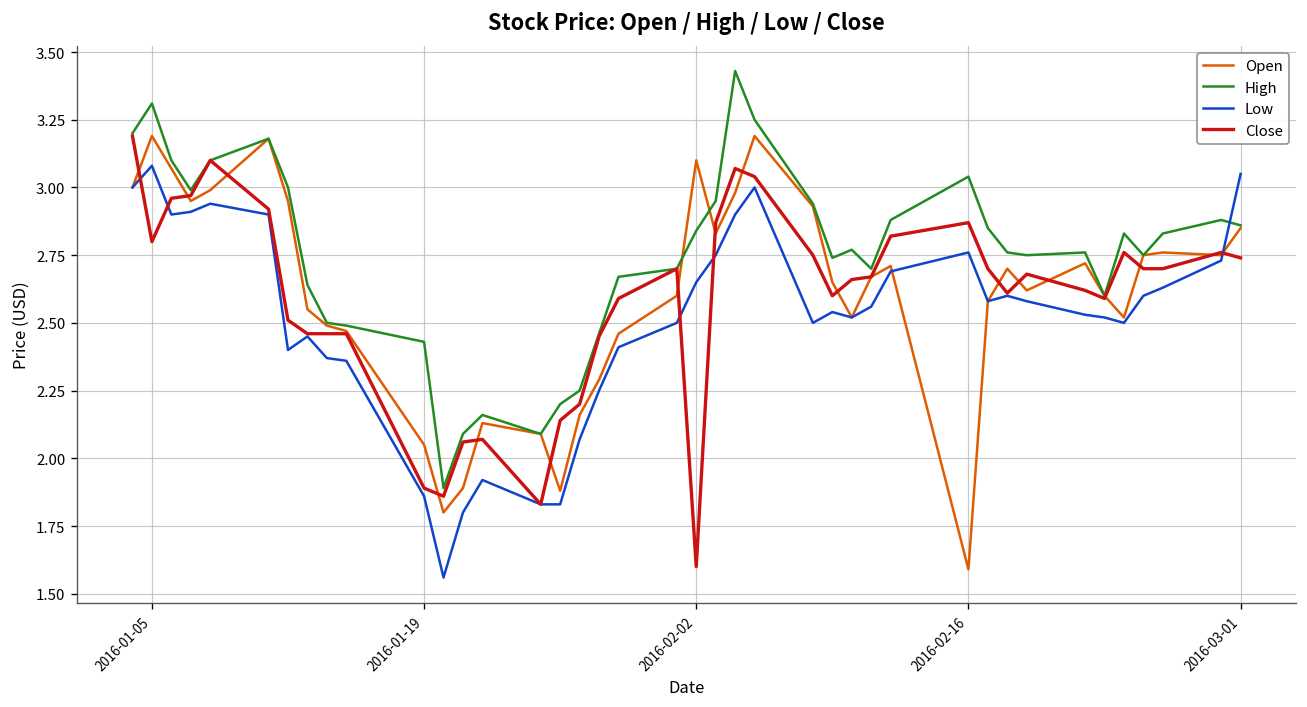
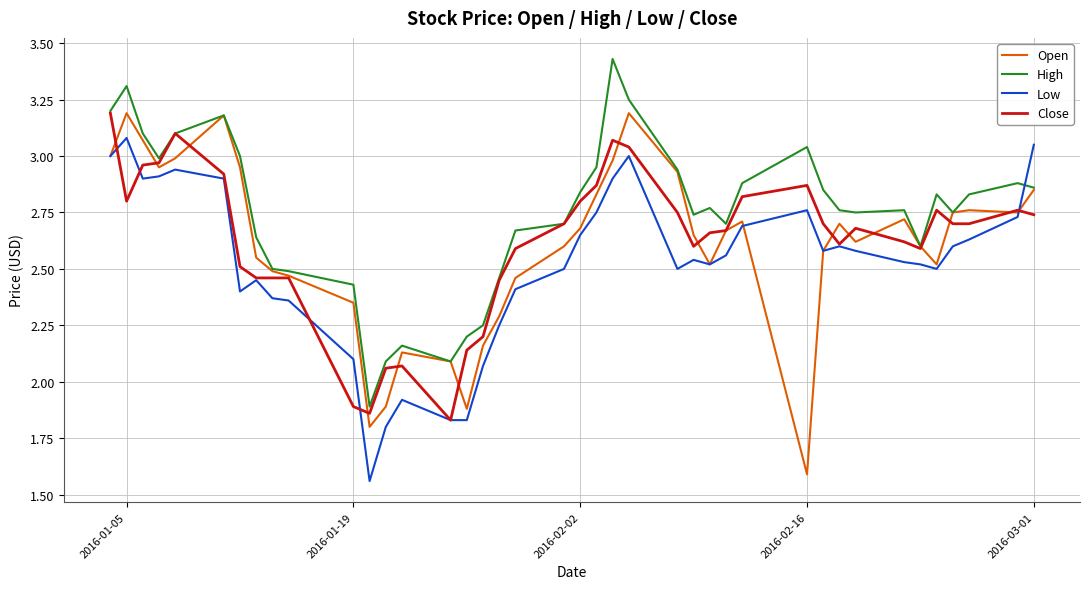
  {
    "Open": {
      "2016-01-05": 3.19,
-     "2016-01-19": 2.05,
-     "2016-02-02": 3.10,
+     "2016-01-19": 2.35,
+     "2016-02-02": 2.68,
      "2016-02-16": 1.59
    },
    "High": {
      "2016-01-05": 3.31,
      "2016-01-19": 2.43,
      "2016-02-02": 2.84,
      "2016-02-16": 3.04
    },
    "Low": {
      "2016-01-05": 3.08,
-     "2016-01-19": 1.86,
+     "2016-01-19": 2.10,
      "2016-02-02": 2.65,
      "2016-02-16": 2.76,
      "2016-03-01": 3.05
    },
    "Close": {
      "2016-01-05": 2.8,
      "2016-01-19": 1.9,
-     "2016-02-02": 1.6,
+     "2016-02-02": 2.8,
      "2016-02-16": 2.87,
      "2016-03-01": 2.74
    }
  }
